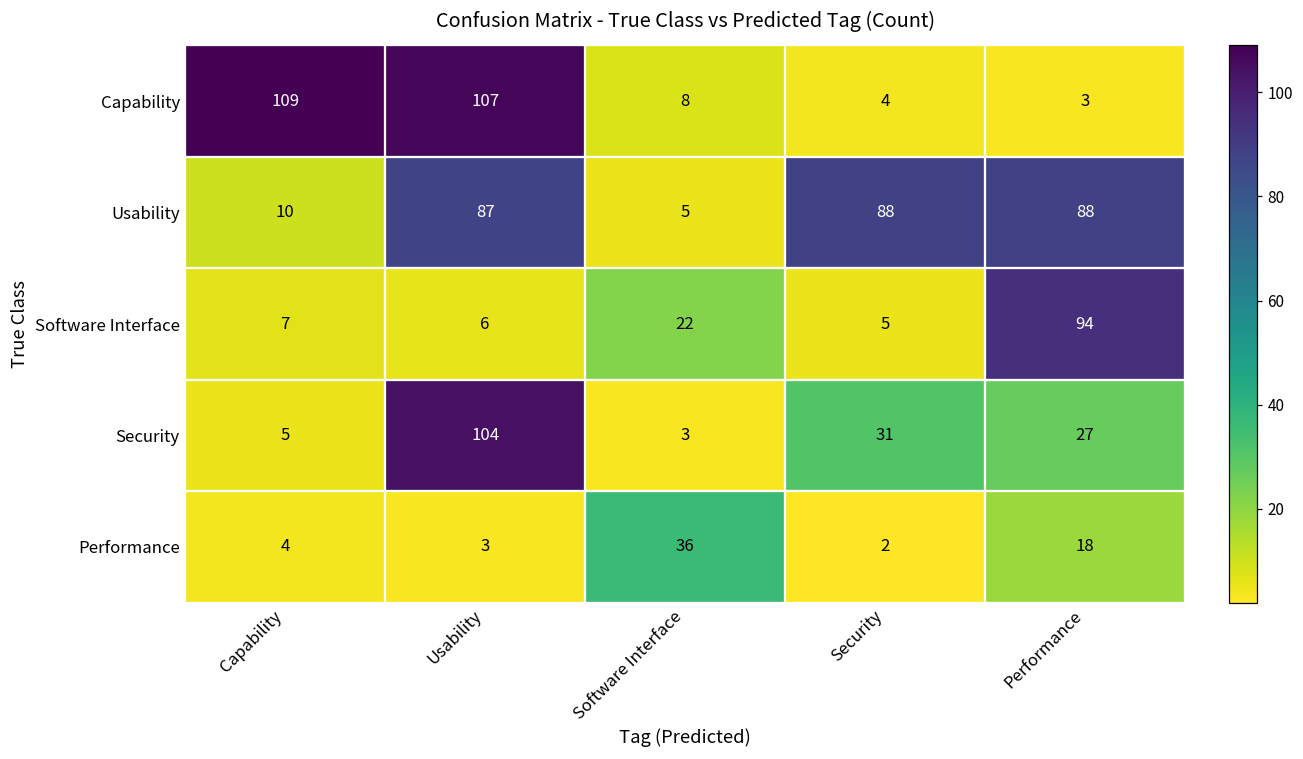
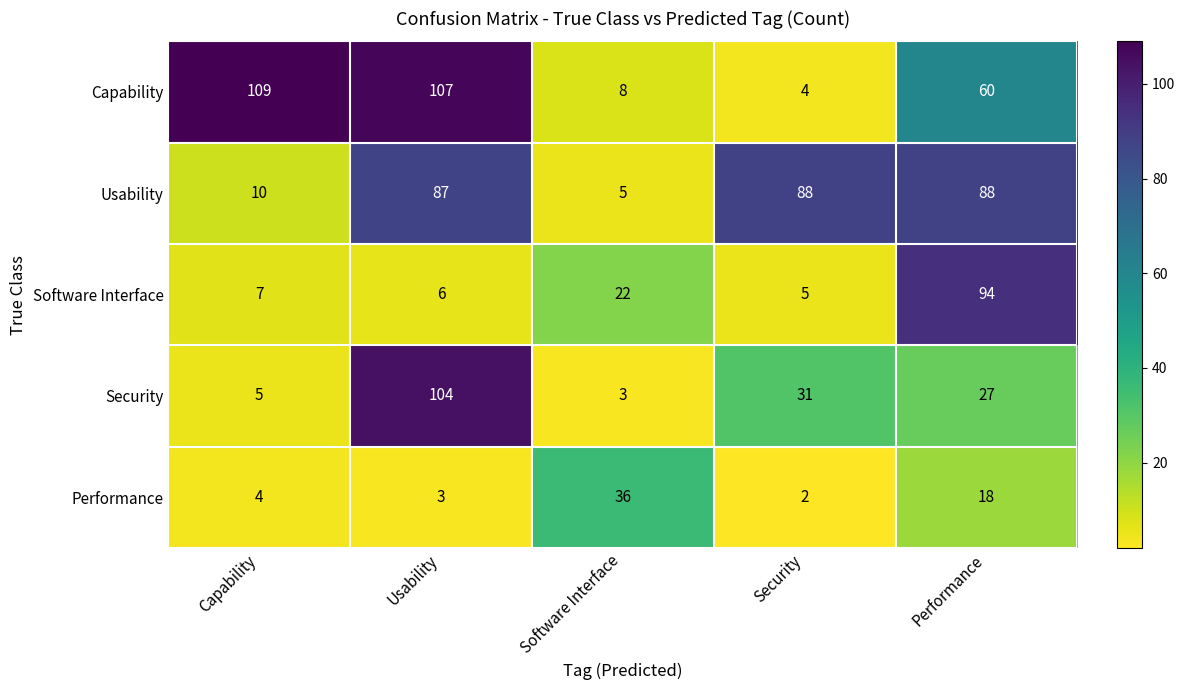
  {
    "Capability": {
      "Capability": 109,
      "Usability": 107,
      "Software Interface": 8,
      "Security": 4,
-     "Performance": 3
+     "Performance": 60
    },
    "Usability": {
      "Capability": 10,
      "Usability": 87,
      "Software Interface": 5,
      "Security": 88,
      "Performance": 88
    },
    "Software Interface": {
      "Capability": 7,
      "Usability": 6,
      "Software Interface": 22,
      "Security": 5,
      "Performance": 94
    },
    "Security": {
      "Capability": 5,
      "Usability": 104,
      "Software Interface": 3,
      "Security": 31,
      "Performance": 27
    },
    "Performance": {
      "Capability": 4,
      "Usability": 3,
      "Software Interface": 36,
      "Security": 2,
      "Performance": 18
    }
  }
